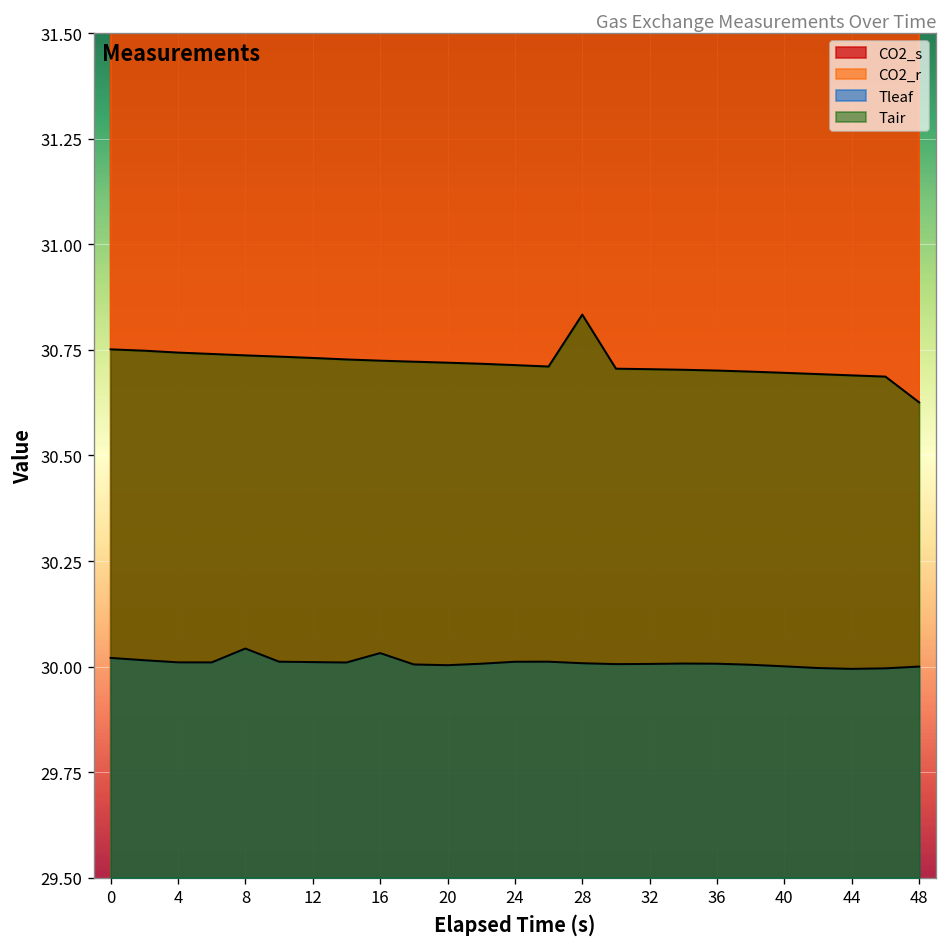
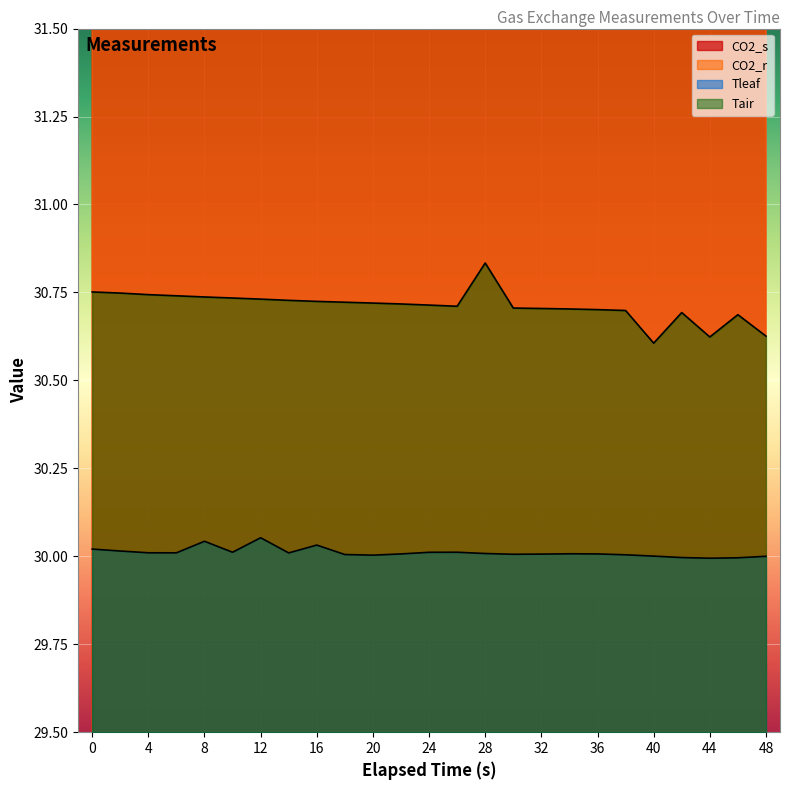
  {
    "Tleaf": {
      "0": 30.02,
      "4": 30.01,
      "8": 30.04,
-     "12": 30.01,
+     "12": 30.05,
      "16": 30.03,
      "20": 30.00,
      "24": 30.01,
      "28": 30.01,
      "32": 30.01,
      "36": 30.01,
      "40": 30.00,
      "44": 29.99,
      "48": 30.00
    },
    "Tair": {
      "0": 30.75,
      "4": 30.74,
      "8": 30.74,
      "12": 30.73,
      "16": 30.72,
      "20": 30.72,
      "24": 30.71,
      "28": 30.83,
      "32": 30.70,
      "36": 30.70,
-     "40": 30.70,
-     "44": 30.69,
+     "40": 30.61,
+     "44": 30.62,
      "48": 30.63
    }
  }
